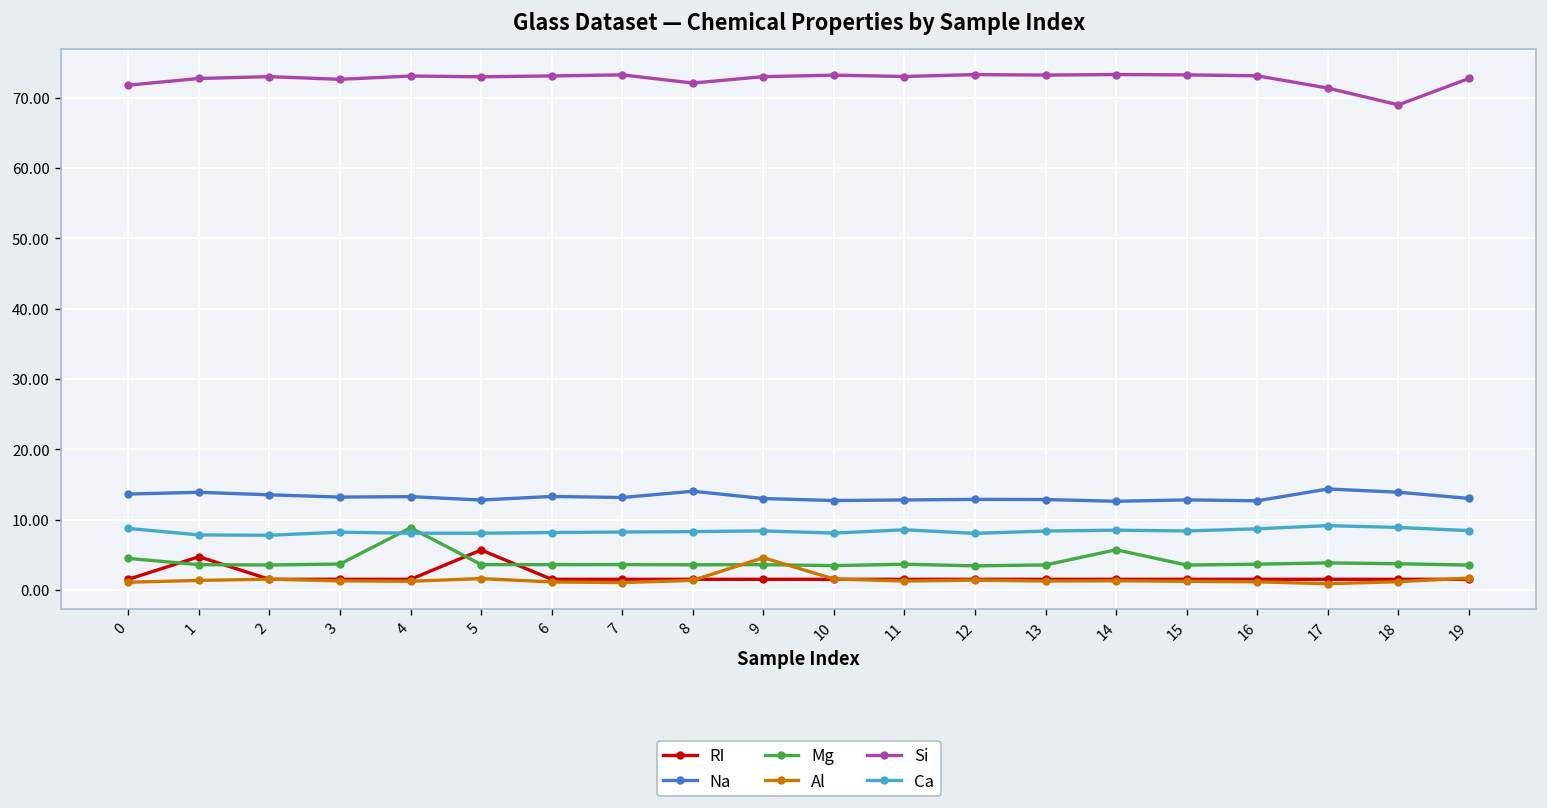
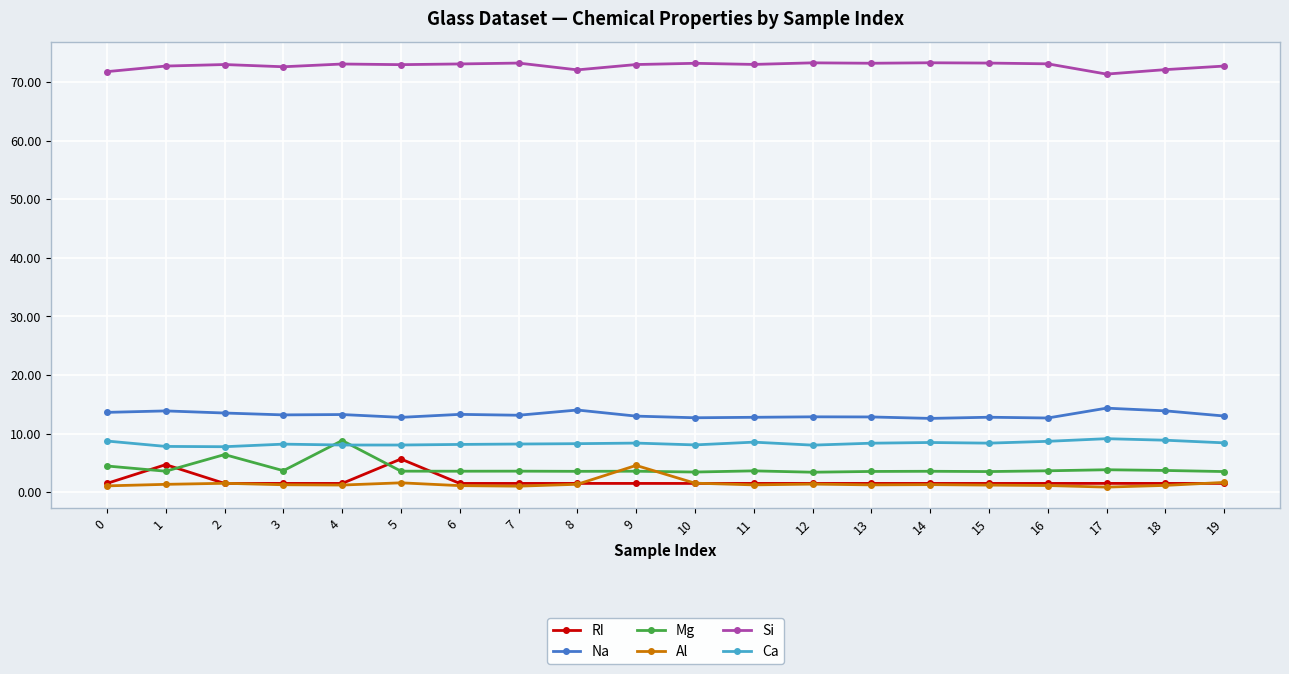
  {
    "RI": {
      "1": 5,
      "5": 6,
      "7": 2,
      "9": 2,
      "17": 2
    },
    "Mg": {
      "0": 4,
      "1": 4,
-     "2": 4,
+     "2": 6,
      "3": 4,
      "4": 9,
      "5": 4,
      "6": 4,
      "7": 4,
      "8": 4,
      "9": 4,
      "10": 3,
      "11": 4,
      "12": 3,
      "13": 4,
-     "14": 6,
+     "14": 4,
      "15": 4,
      "16": 4,
      "17": 4,
      "18": 4,
      "19": 4
    },
    "Al": {
      "1": 1,
      "5": 2,
      "7": 1,
      "9": 5,
      "17": 1
    },
    "Si": {
      "0": 72,
      "1": 73,
      "2": 73,
      "3": 73,
      "4": 73,
      "5": 73,
      "6": 73,
      "7": 73,
      "8": 72,
      "9": 73,
      "10": 73,
      "11": 73,
      "12": 73,
      "13": 73,
      "14": 73,
      "15": 73,
      "16": 73,
      "17": 71,
-     "18": 69,
+     "18": 72,
      "19": 73
    }
  }
